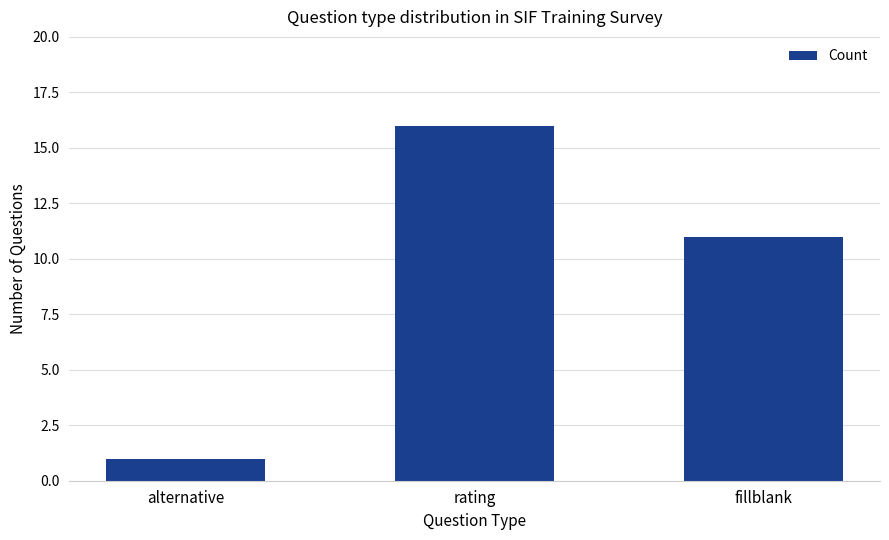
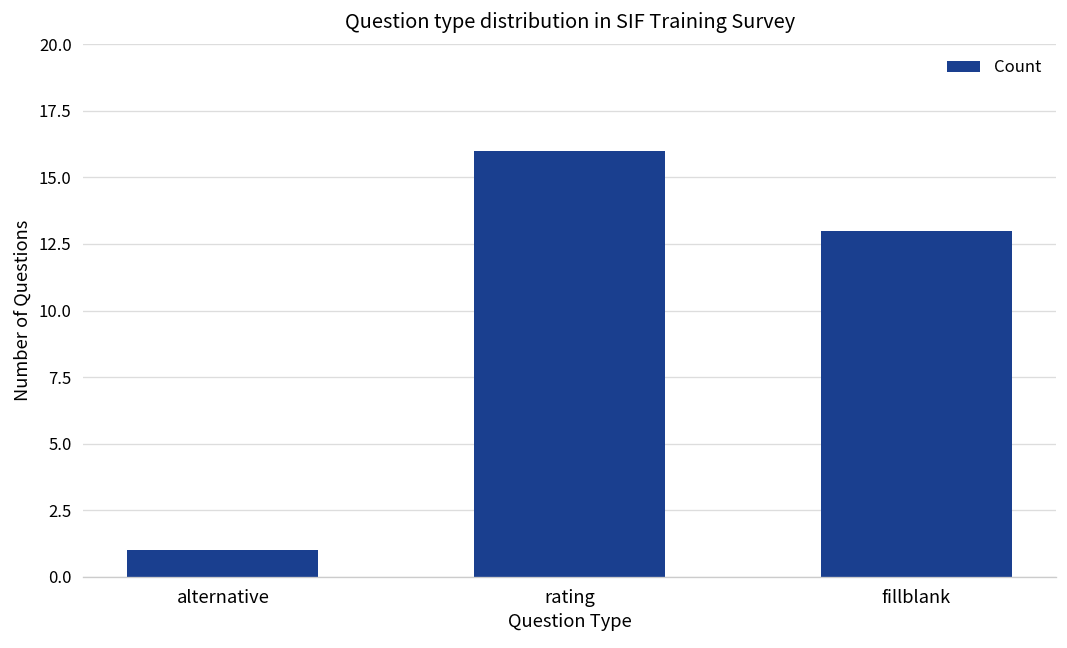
  {
    "alternative": 1,
    "rating": 16,
-   "fillblank": 11
+   "fillblank": 13
  }
